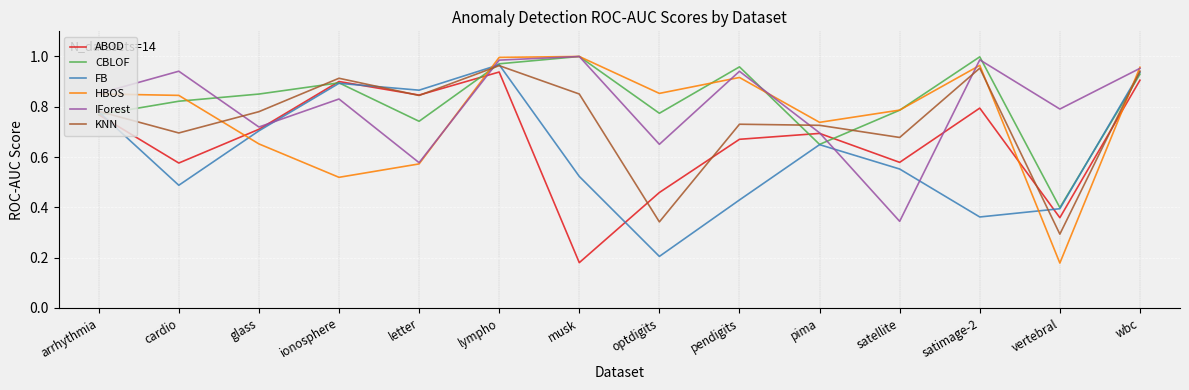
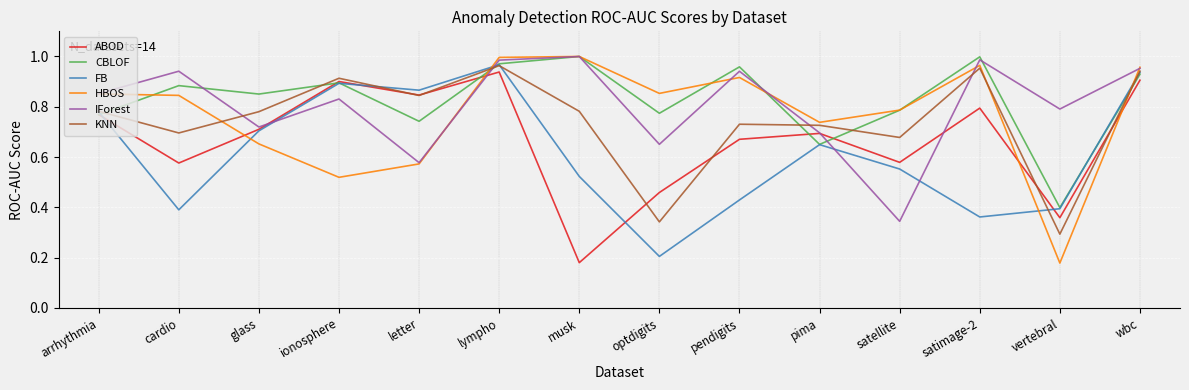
  {
    "ABOD": {
      "cardio": 0.58,
      "lympho": 0.94,
      "musk": 0.18,
      "optdigits": 0.46,
      "pendigits": 0.67,
      "satellite": 0.58,
      "satimage-2": 0.79,
      "vertebral": 0.36,
      "wbc": 0.91
    },
    "CBLOF": {
-     "cardio": 0.82,
+     "cardio": 0.88,
      "glass": 0.85,
      "letter": 0.74,
      "optdigits": 0.77,
      "pendigits": 0.96,
      "satimage-2": 1.00
    },
    "FB": {
-     "cardio": 0.49,
+     "cardio": 0.39,
      "letter": 0.87,
      "musk": 0.52,
      "optdigits": 0.21,
      "pendigits": 0.43,
      "satellite": 0.55,
      "satimage-2": 0.36
    },
    "HBOS": {
      "cardio": 0.85,
      "glass": 0.65,
      "ionosphere": 0.52,
      "lympho": 1.00,
      "optdigits": 0.85,
      "pendigits": 0.92,
      "pima": 0.74,
      "satimage-2": 0.96,
      "vertebral": 0.18
    },
    "IForest": {
      "cardio": 0.94,
      "ionosphere": 0.83,
      "lympho": 0.99,
      "optdigits": 0.65,
      "pendigits": 0.94,
      "satellite": 0.34,
      "satimage-2": 0.99,
      "vertebral": 0.79
    },
    "KNN": {
      "cardio": 0.70,
      "glass": 0.78,
      "ionosphere": 0.91,
-     "musk": 0.85,
+     "musk": 0.78,
      "optdigits": 0.34,
      "pendigits": 0.73,
      "pima": 0.73,
      "satellite": 0.68,
      "satimage-2": 0.95,
      "vertebral": 0.29
    }
  }
